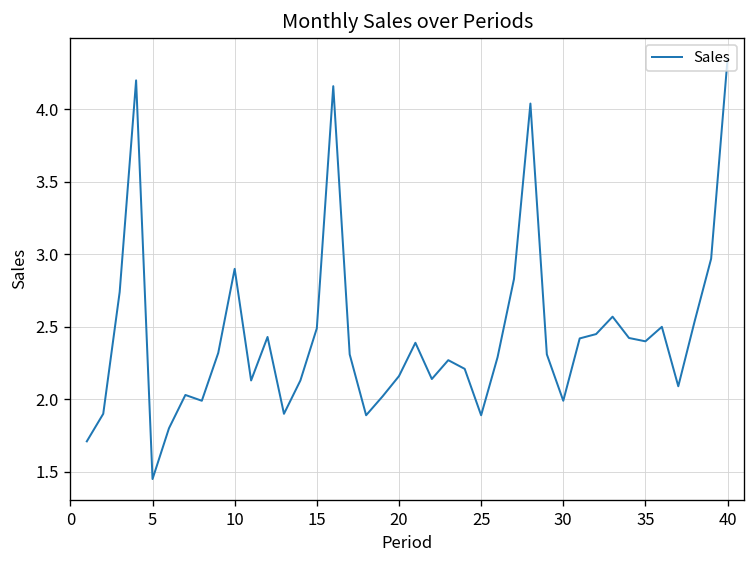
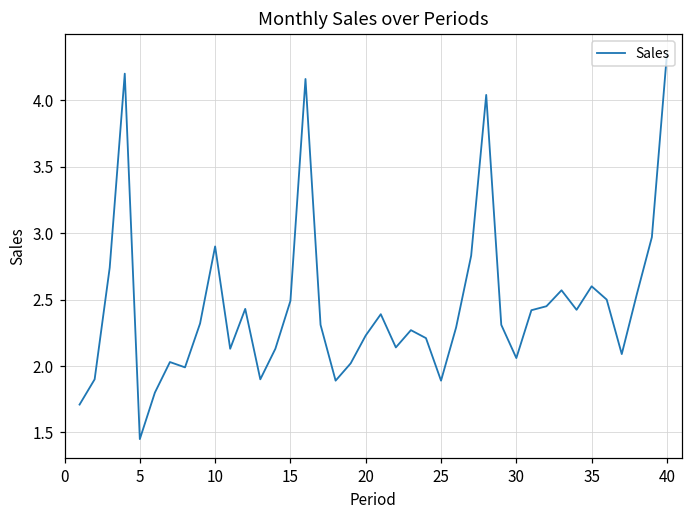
  {
    "5": 1.45,
    "10": 2.90,
    "15": 2.49,
-   "20": 2.16,
+   "20": 2.23,
    "25": 1.89,
-   "30": 1.99,
-   "35": 2.4
+   "30": 2.06,
+   "35": 2.6
  }
